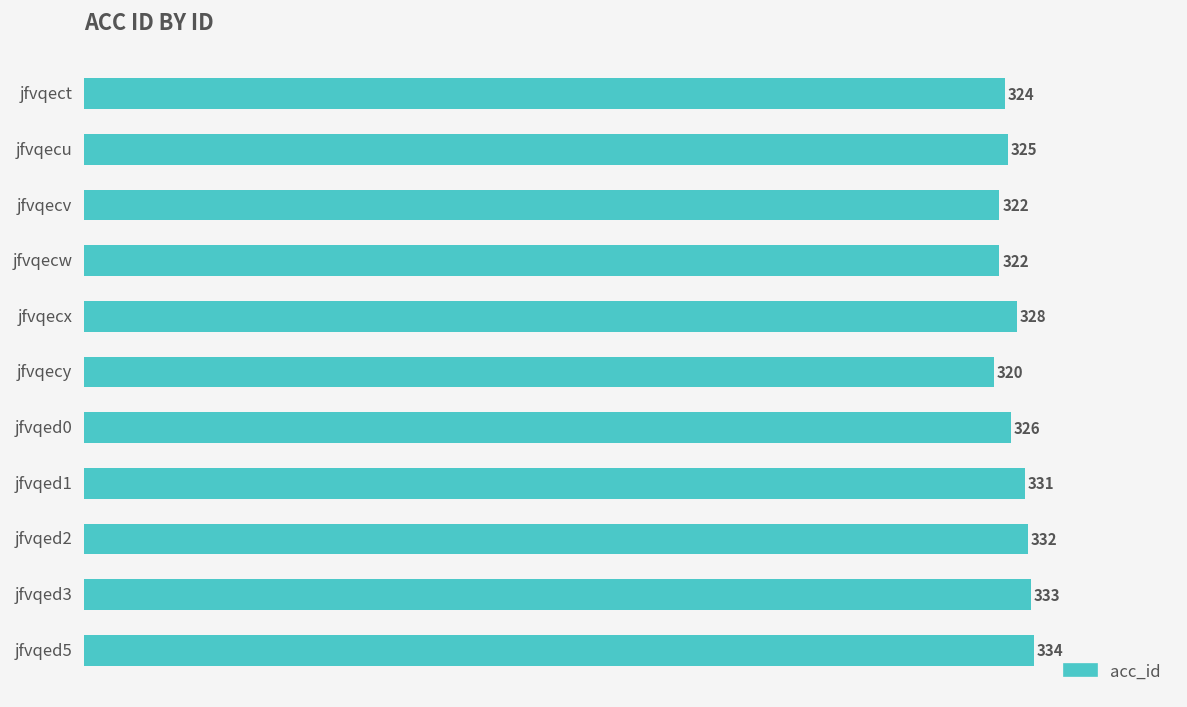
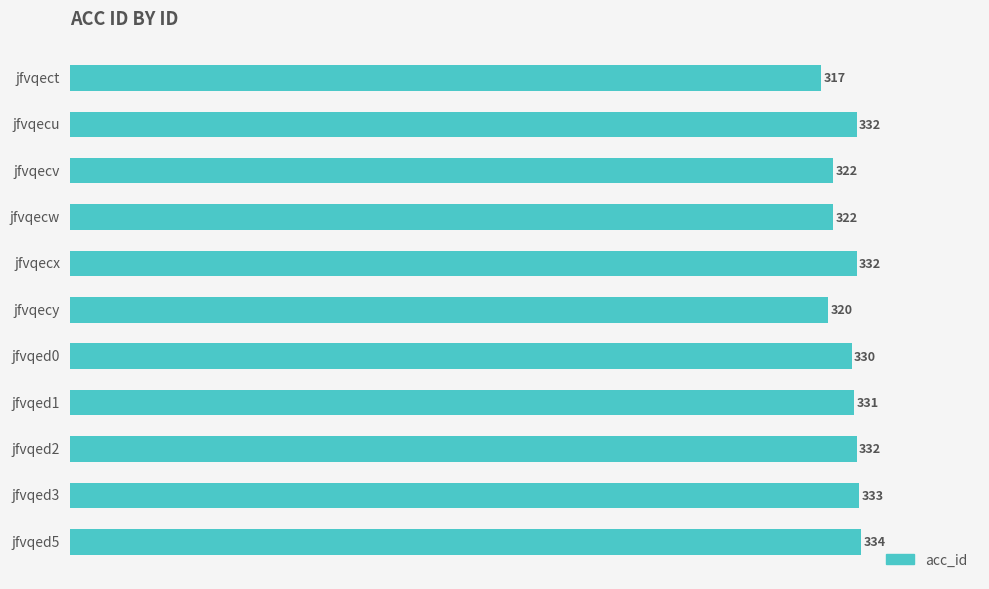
  {
-   "jfvqect": 324,
-   "jfvqecu": 325,
+   "jfvqect": 317,
+   "jfvqecu": 332,
    "jfvqecv": 322,
    "jfvqecw": 322,
-   "jfvqecx": 328,
+   "jfvqecx": 332,
    "jfvqecy": 320,
-   "jfvqed0": 326,
+   "jfvqed0": 330,
    "jfvqed1": 331,
    "jfvqed2": 332,
    "jfvqed3": 333,
    "jfvqed5": 334
  }
